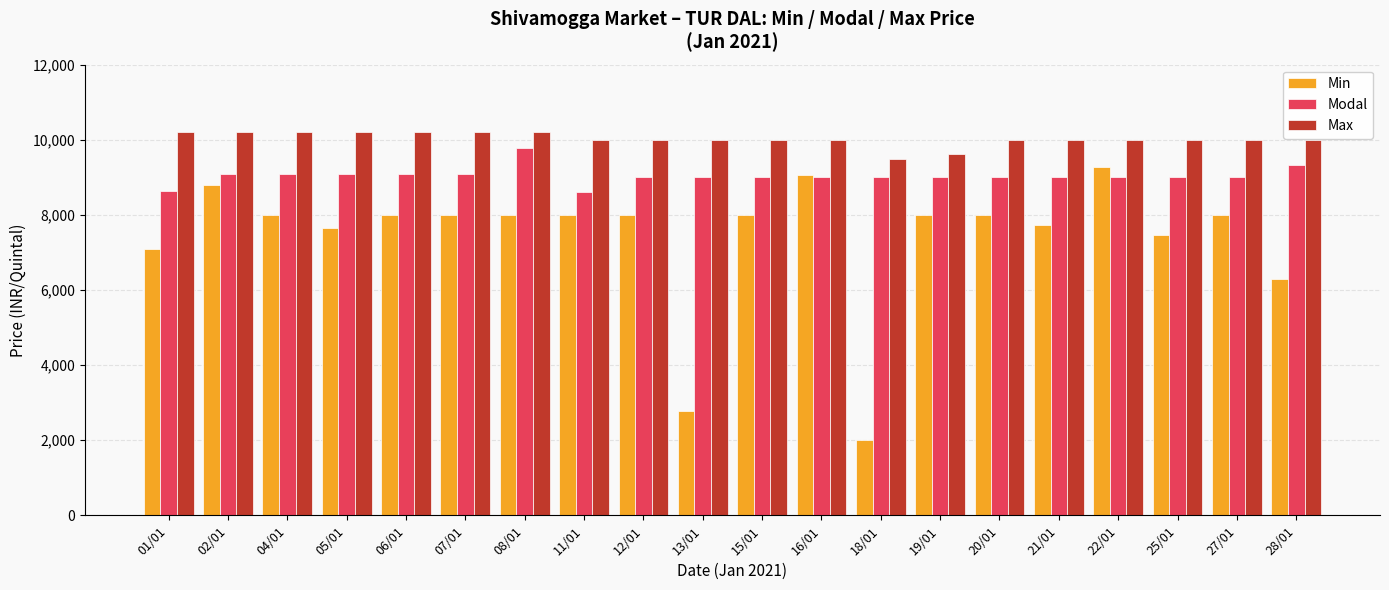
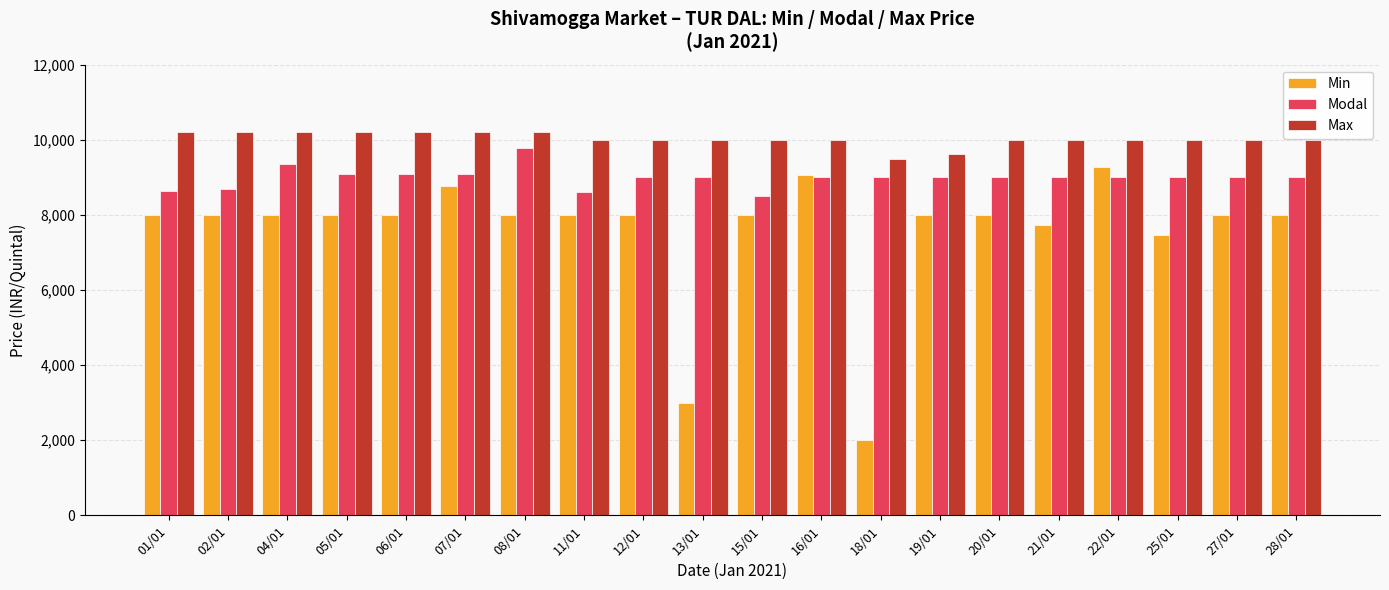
  {
    "Min": {
-     "01/01": "7,100",
-     "02/01": "8,800",
+     "01/01": "8,000",
+     "02/01": "8,000",
      "04/01": "8,000",
-     "05/01": "7,700",
+     "05/01": "8,000",
      "06/01": "8,000",
-     "07/01": "8,000",
+     "07/01": "8,800",
      "08/01": "8,000",
      "11/01": "8,000",
      "12/01": "8,000",
-     "13/01": "2,800",
+     "13/01": "3,000",
      "15/01": "8,000",
      "16/01": "9,100",
      "18/01": "2,000",
      "19/01": "8,000",
      "20/01": "8,000",
      "21/01": "7,700",
      "22/01": "9,300",
      "25/01": "7,500",
      "27/01": "8,000",
-     "28/01": "6,300"
+     "28/01": "8,000"
    },
    "Modal": {
      "01/01": "8,600",
-     "02/01": "9,100",
-     "04/01": "9,100",
+     "02/01": "8,700",
+     "04/01": "9,300",
      "05/01": "9,100",
      "06/01": "9,100",
      "07/01": "9,100",
      "08/01": "9,800",
      "11/01": "8,600",
      "12/01": "9,000",
      "13/01": "9,000",
-     "15/01": "9,000",
+     "15/01": "8,500",
      "16/01": "9,000",
      "18/01": "9,000",
      "19/01": "9,000",
      "20/01": "9,000",
      "21/01": "9,000",
      "22/01": "9,000",
      "25/01": "9,000",
      "27/01": "9,000",
-     "28/01": "9,300"
+     "28/01": "9,000"
    },
    "Max": {
      "01/01": "10,200",
      "02/01": "10,200",
      "04/01": "10,200",
      "05/01": "10,200",
      "06/01": "10,200",
      "07/01": "10,200",
      "08/01": "10,200",
      "11/01": "10,000",
      "12/01": "10,000",
      "13/01": "10,000",
      "15/01": "10,000",
      "16/01": "10,000",
      "18/01": "9,500",
      "19/01": "9,600",
      "20/01": "10,000",
      "21/01": "10,000",
      "22/01": "10,000",
      "25/01": "10,000",
      "27/01": "10,000",
      "28/01": "10,000"
    }
  }
